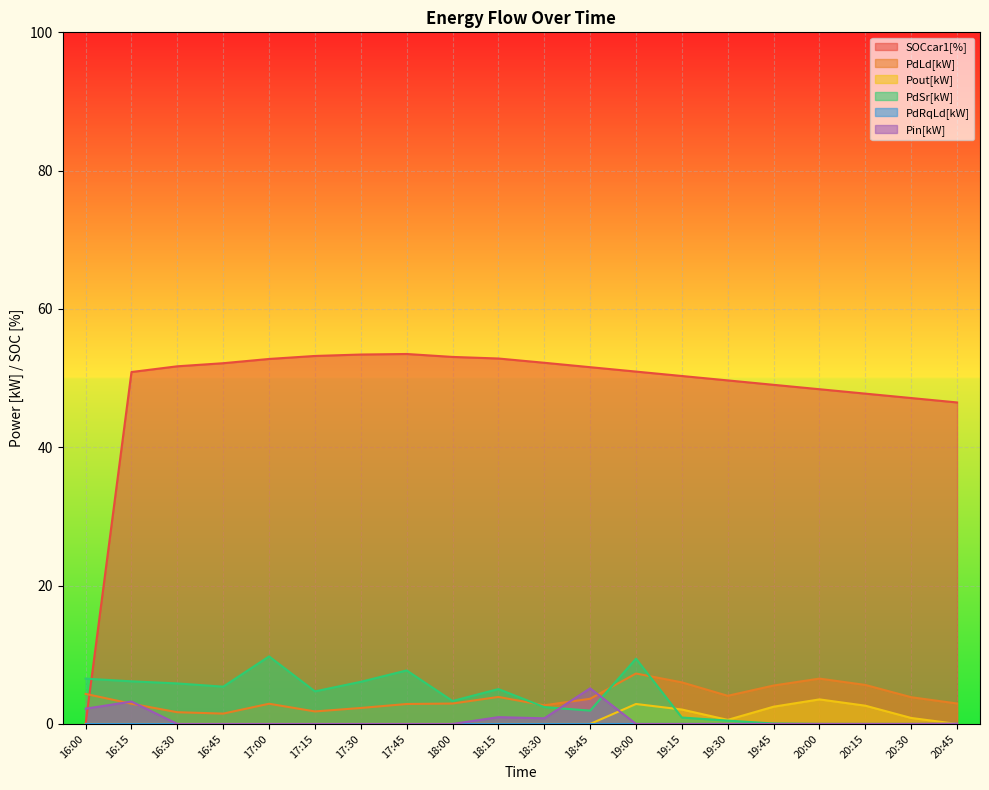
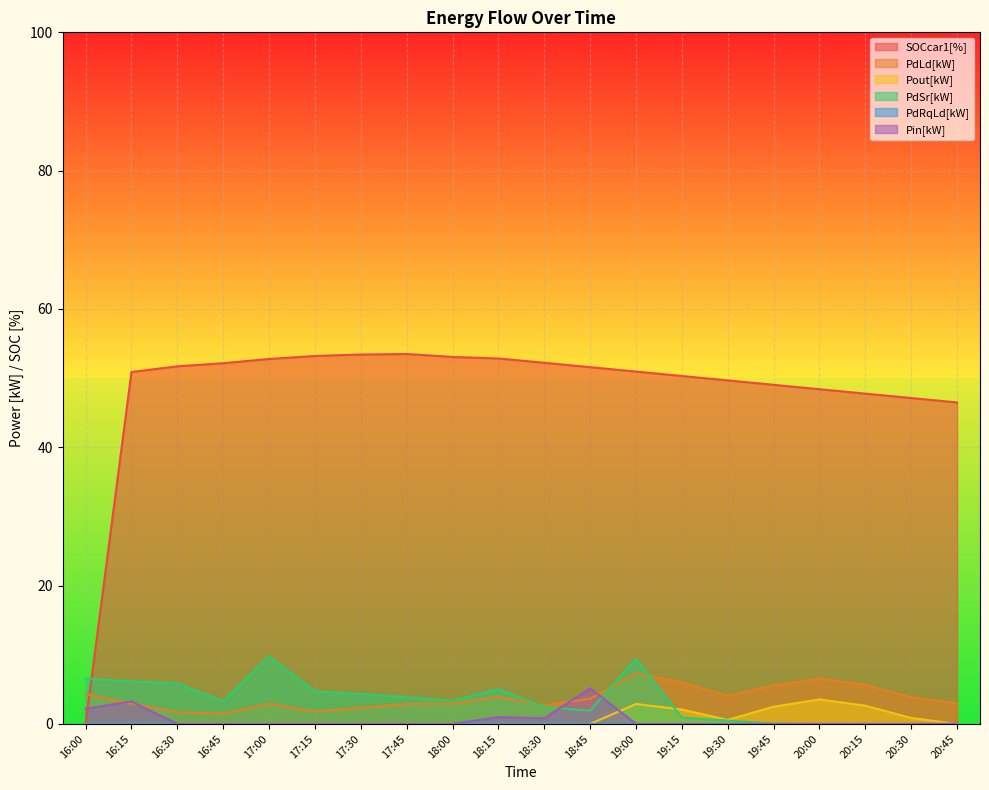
  {
    "Pout[kW]": {
      "19:00": 3,
      "19:15": 2,
      "19:45": 2,
      "20:00": 4,
      "20:15": 3,
      "20:30": 1
    },
    "PdSr[kW]": {
      "16:00": 7,
      "16:15": 6,
      "16:30": 6,
-     "16:45": 5,
+     "16:45": 3,
      "17:00": 10,
      "17:15": 5,
-     "17:30": 6,
-     "17:45": 8,
+     "17:30": 4,
+     "17:45": 4,
      "18:15": 5,
      "18:45": 2,
      "19:00": 9,
      "19:15": 1
    },
    "Pin[kW]": {
      "16:00": 2,
      "18:15": 1,
      "18:30": 1,
      "18:45": 5
    }
  }
